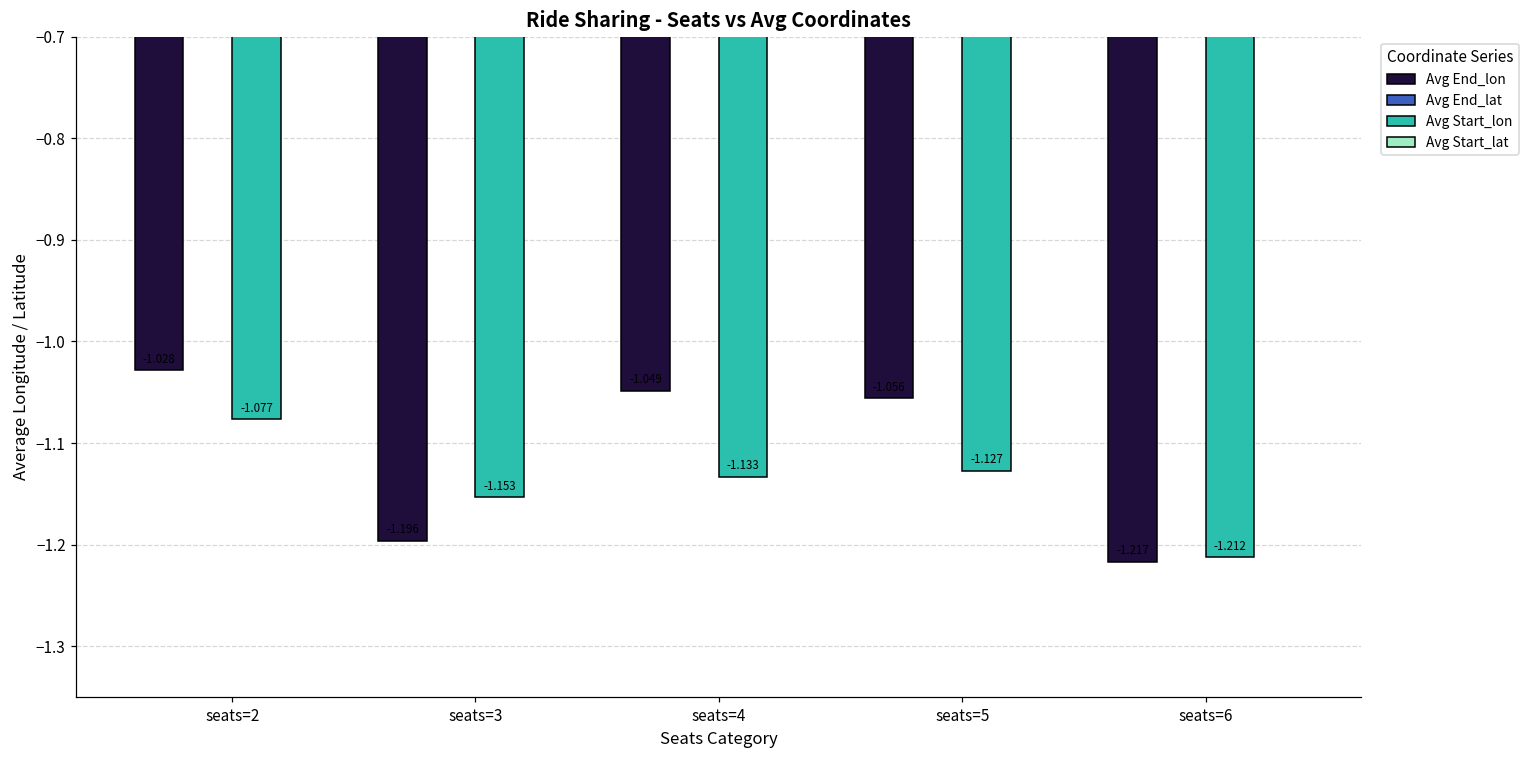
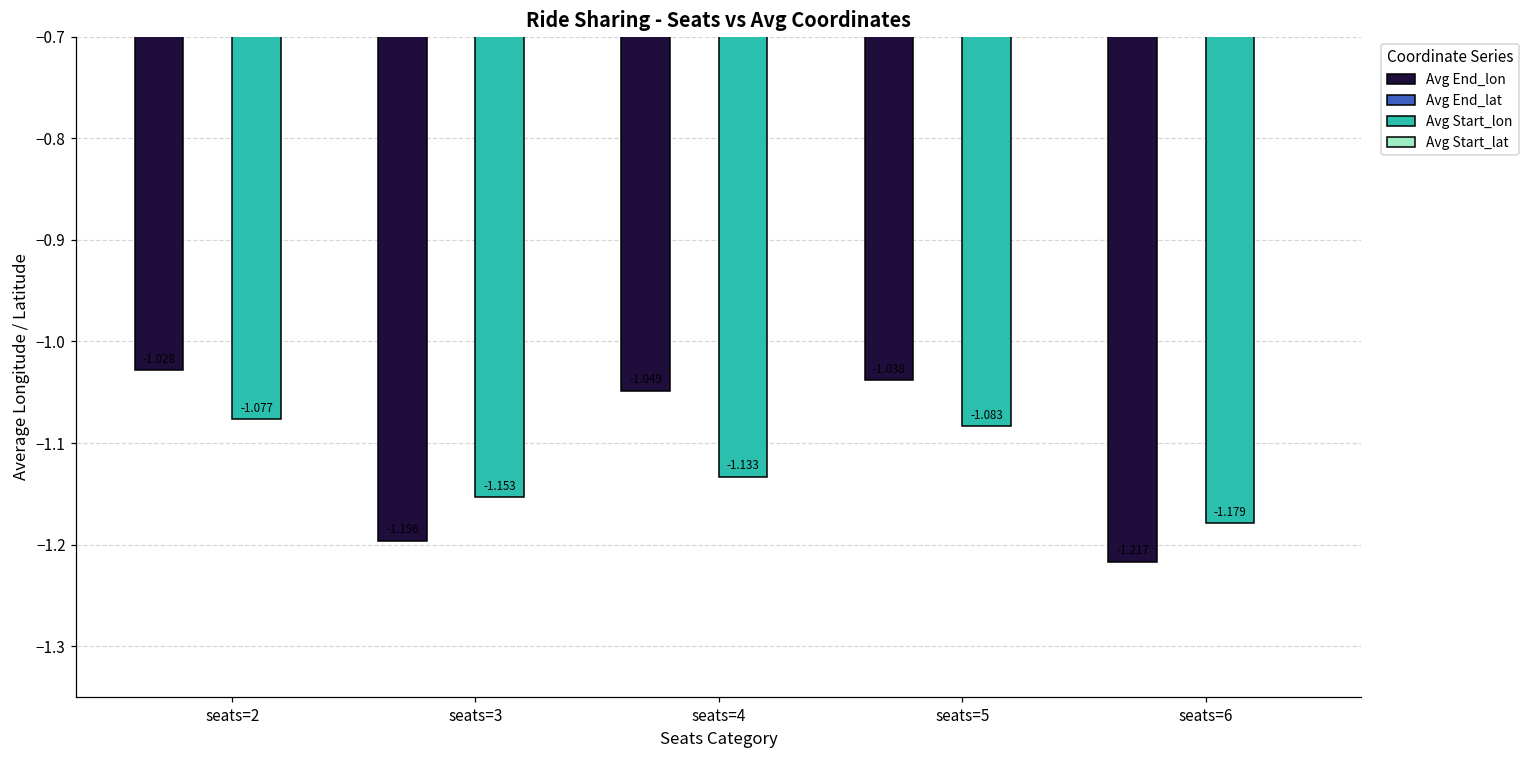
  {
    "Avg End_lon": {
      "seats=2": -1.028,
      "seats=3": -1.196,
      "seats=4": -1.049,
-     "seats=5": -1.056,
+     "seats=5": -1.038,
      "seats=6": -1.217
    },
    "Avg Start_lon": {
      "seats=2": -1.077,
      "seats=3": -1.153,
      "seats=4": -1.133,
-     "seats=5": -1.127,
-     "seats=6": -1.212
+     "seats=5": -1.083,
+     "seats=6": -1.179
    }
  }
